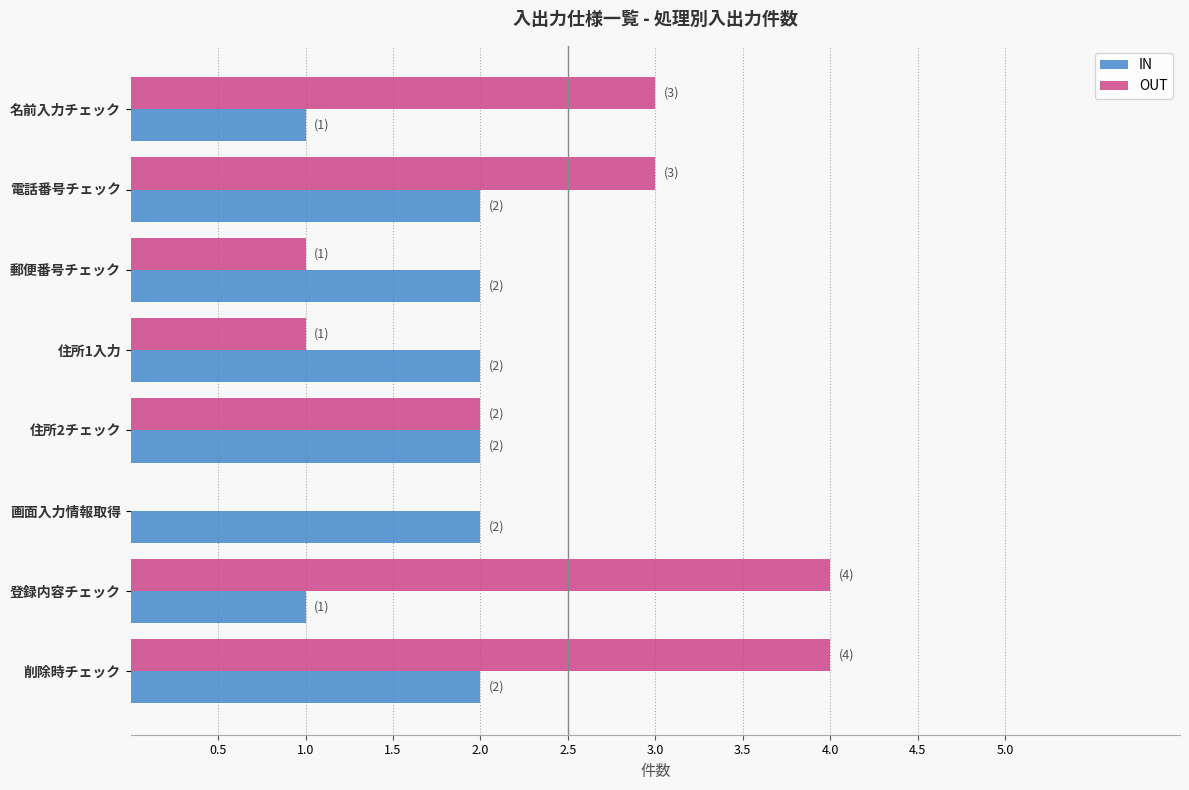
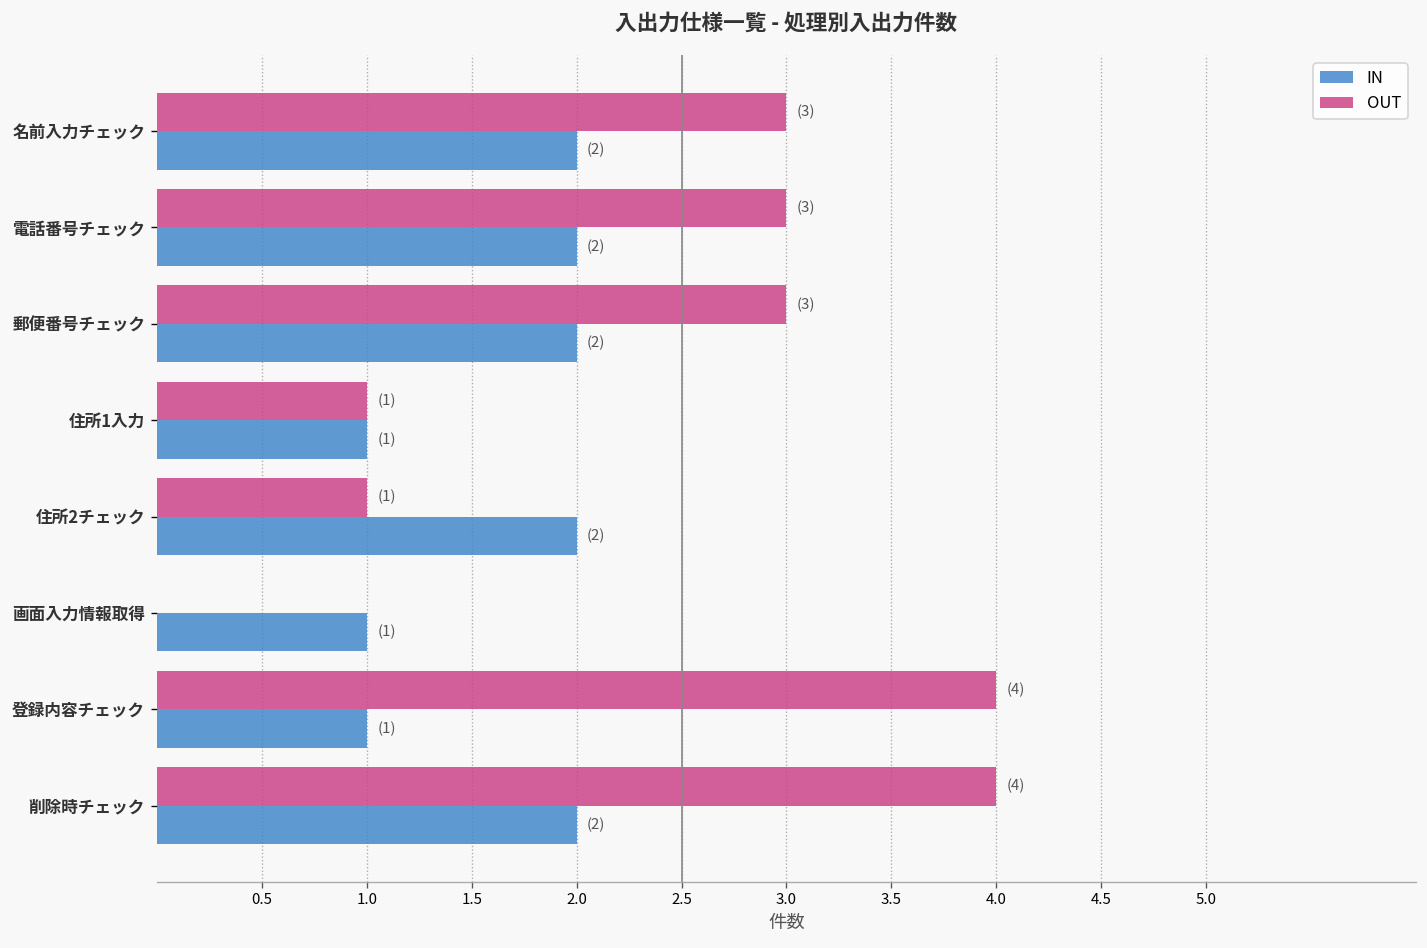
  {
    "IN": {
-     "名前入力チェック": "(1)",
+     "名前入力チェック": "(2)",
      "電話番号チェック": "(2)",
      "郵便番号チェック": "(2)",
-     "住所1入力": "(2)",
+     "住所1入力": "(1)",
      "住所2チェック": "(2)",
-     "画面入力情報取得": "(2)",
+     "画面入力情報取得": "(1)",
      "登録内容チェック": "(1)",
      "削除時チェック": "(2)"
    },
    "OUT": {
      "名前入力チェック": "(3)",
      "電話番号チェック": "(3)",
-     "郵便番号チェック": "(1)",
+     "郵便番号チェック": "(3)",
      "住所1入力": "(1)",
-     "住所2チェック": "(2)",
+     "住所2チェック": "(1)",
      "登録内容チェック": "(4)",
      "削除時チェック": "(4)"
    }
  }
